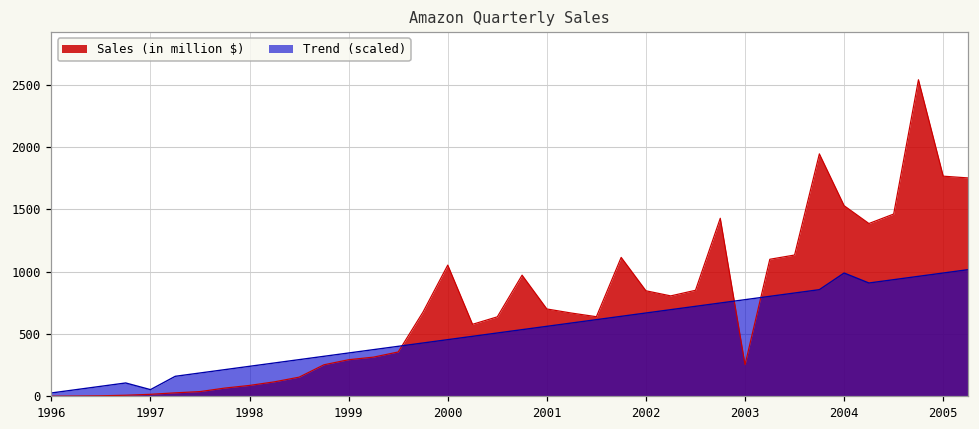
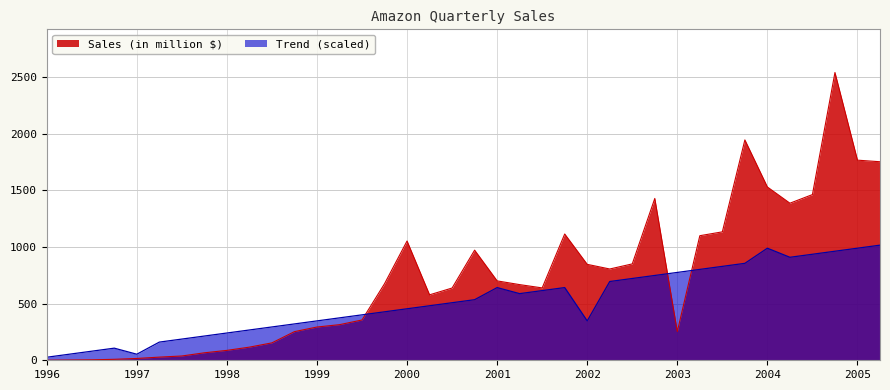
  {
    "Sales (in million $)": {
      "1996": 0,
      "1997": 20,
      "1998": 90,
      "1999": 290,
      "2000": 1050,
      "2001": 700,
      "2002": 850,
      "2003": 250,
      "2004": 1530,
      "2005": 1770
    },
    "Trend (scaled)": {
      "1996": 30,
      "1997": 50,
      "1998": 240,
      "1999": 350,
      "2000": 450,
-     "2001": 560,
-     "2002": 670,
+     "2001": 640,
+     "2002": 350,
      "2003": 780,
      "2004": 990,
      "2005": 990
    }
  }
